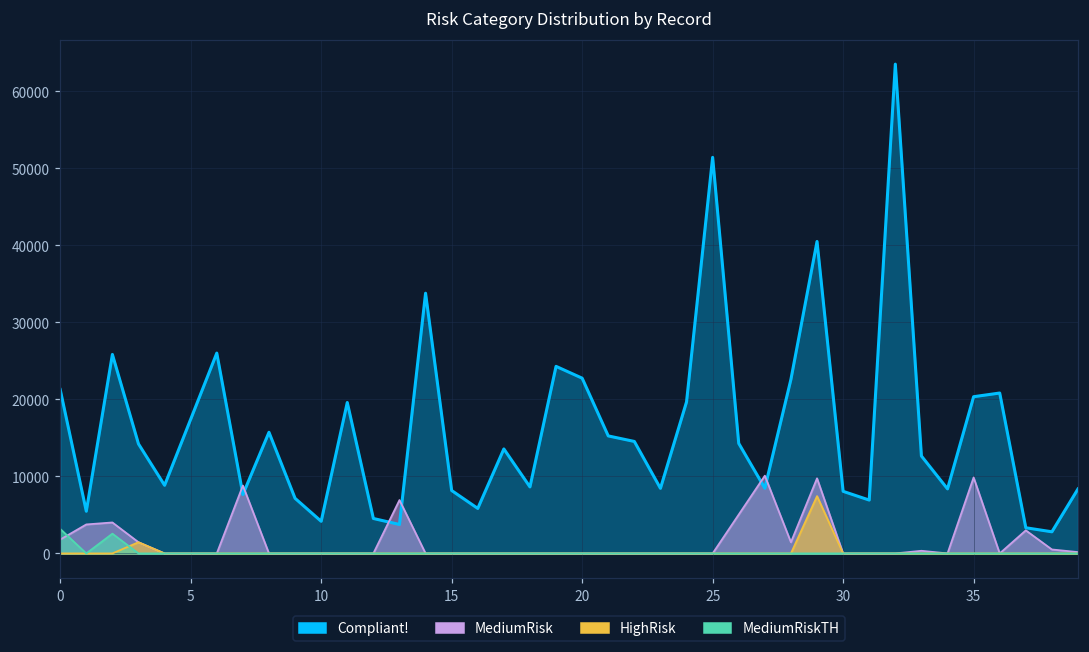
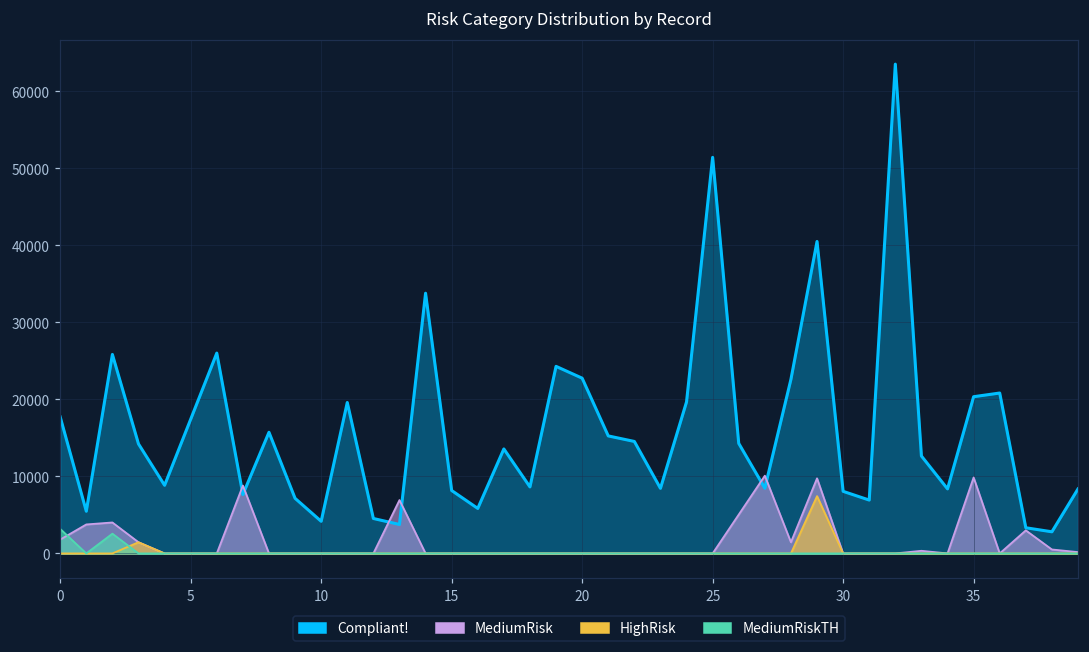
  {
    "Compliant!": {
-     "0": 21000,
+     "0": 18000,
      "5": 17000,
      "10": 4000,
      "15": 8000,
      "20": 23000,
      "25": 51000,
      "30": 8000,
      "35": 20000
    },
    "MediumRisk": {
      "0": 2000,
      "35": 10000
    },
    "HighRisk": {
      "0": 0
    },
    "MediumRiskTH": {
      "0": 3000
    }
  }
